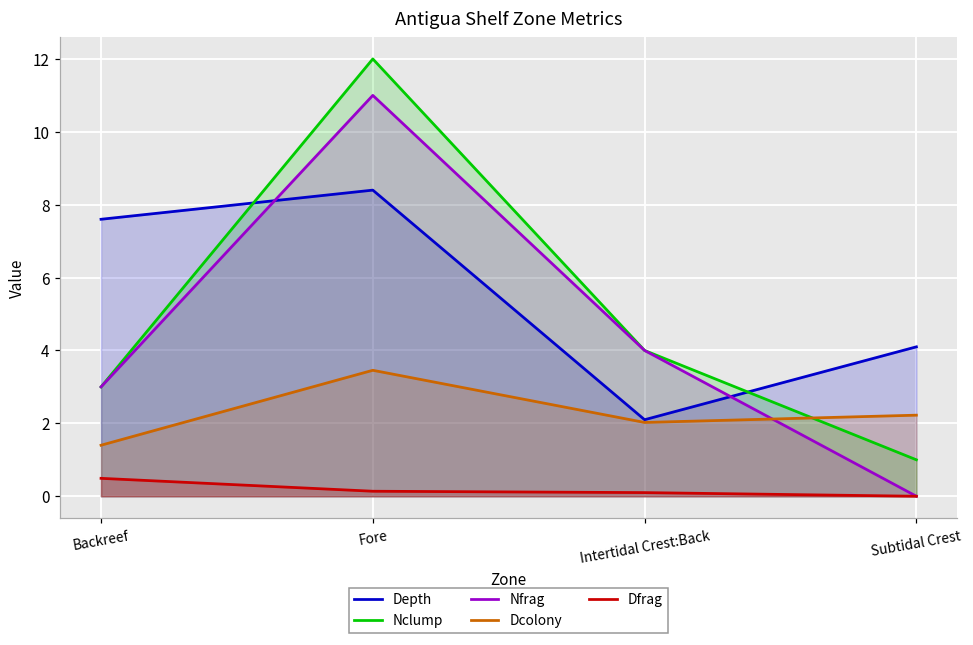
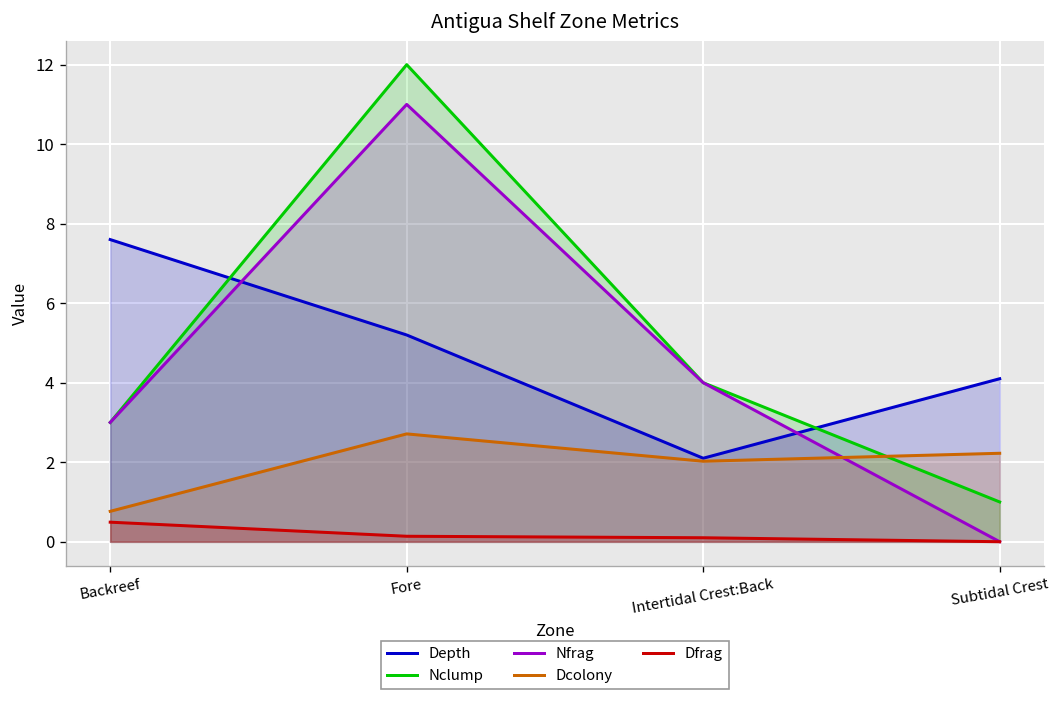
  {
    "Depth": {
      "Backreef": 7.6,
-     "Fore": 8.4,
+     "Fore": 5.2,
      "Subtidal Crest": 4.1
    },
    "Nclump": {
      "Fore": 12.0,
      "Subtidal Crest": 1.0
    },
    "Nfrag": {
      "Fore": 11.0
    },
    "Dcolony": {
-     "Backreef": 1.4,
-     "Fore": 3.5,
+     "Backreef": 0.8,
+     "Fore": 2.7,
      "Subtidal Crest": 2.2
    },
    "Dfrag": {
      "Backreef": 0.5,
      "Fore": 0.1,
      "Intertidal Crest:Back": 0.1
    }
  }
